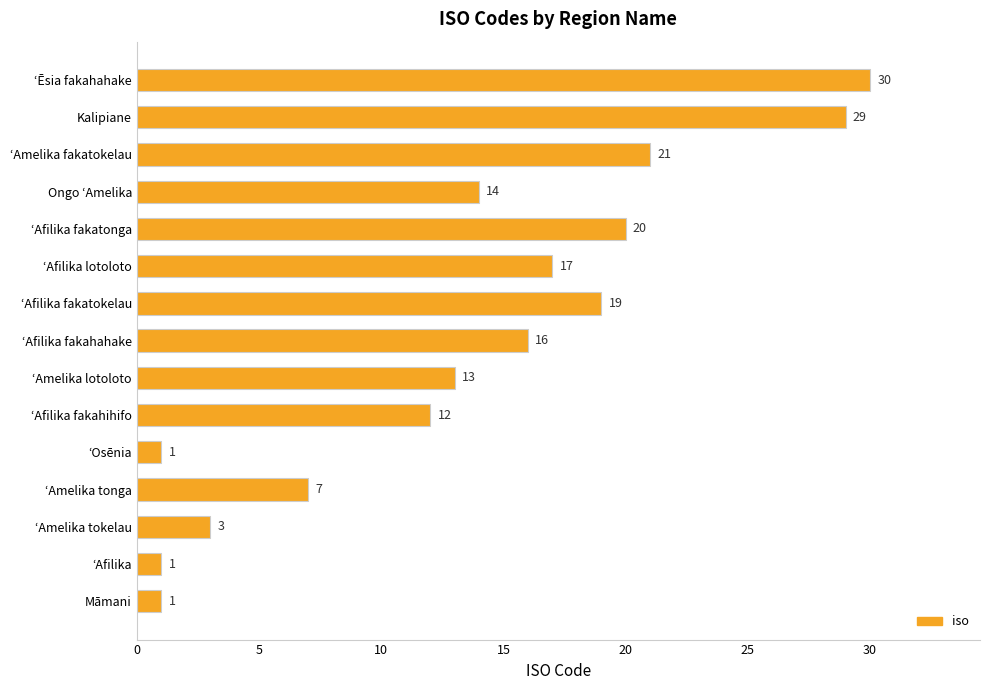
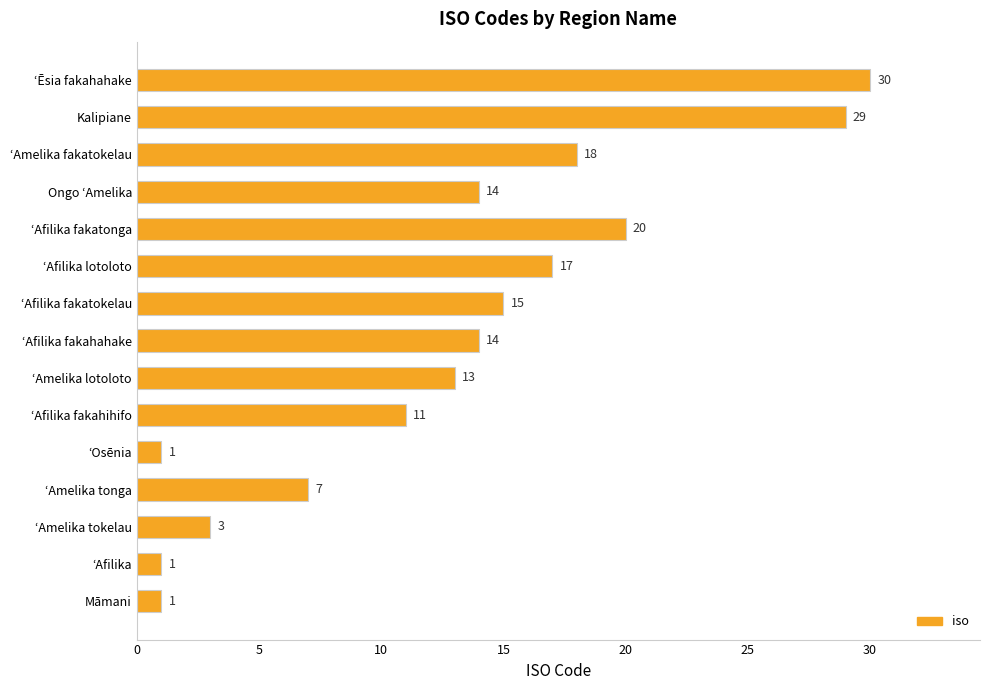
  {
    "ʻĒsia fakahahake": 30,
    "Kalipiane": 29,
-   "ʻAmelika fakatokelau": 21,
+   "ʻAmelika fakatokelau": 18,
    "Ongo ʻAmelika": 14,
    "ʻAfilika fakatonga": 20,
    "ʻAfilika lotoloto": 17,
-   "ʻAfilika fakatokelau": 19,
-   "ʻAfilika fakahahake": 16,
+   "ʻAfilika fakatokelau": 15,
+   "ʻAfilika fakahahake": 14,
    "ʻAmelika lotoloto": 13,
-   "ʻAfilika fakahihifo": 12,
+   "ʻAfilika fakahihifo": 11,
    "ʻOsēnia": 1,
    "ʻAmelika tonga": 7,
    "ʻAmelika tokelau": 3,
    "ʻAfilika": 1,
    "Māmani": 1
  }
